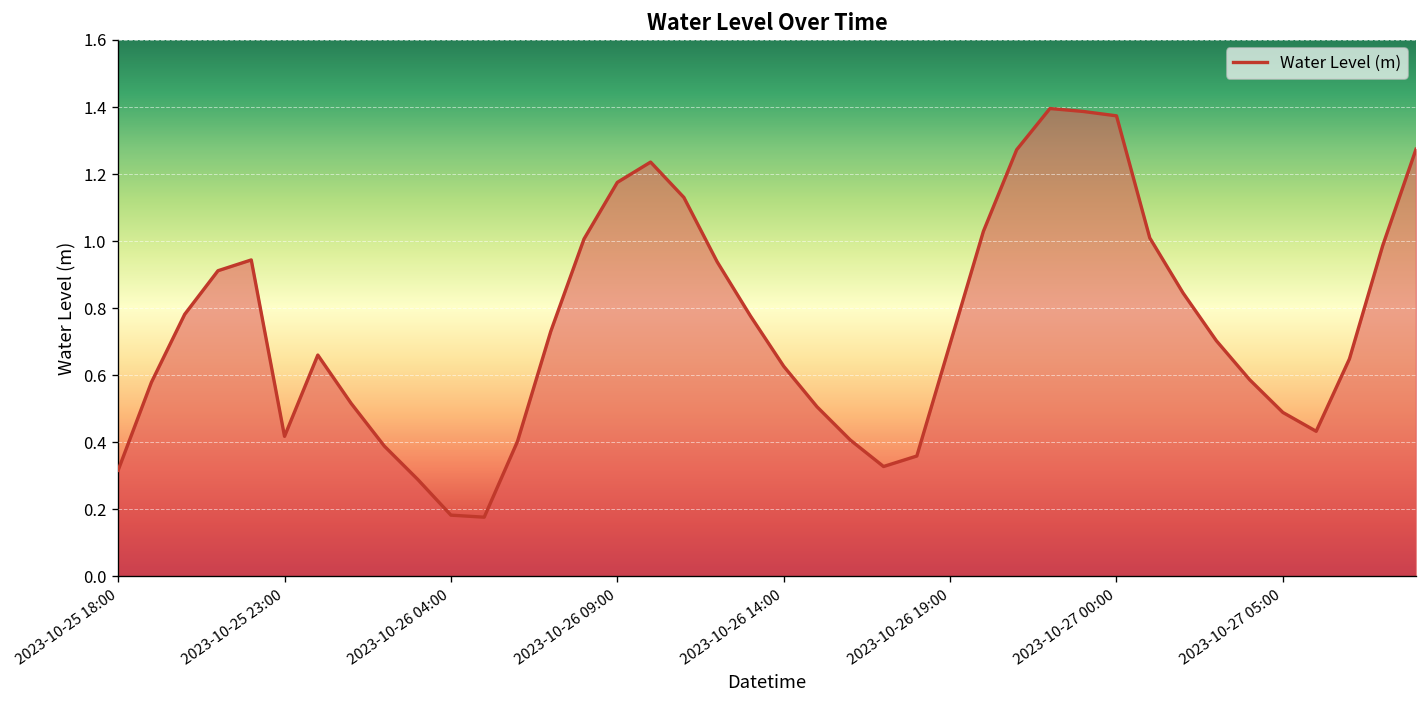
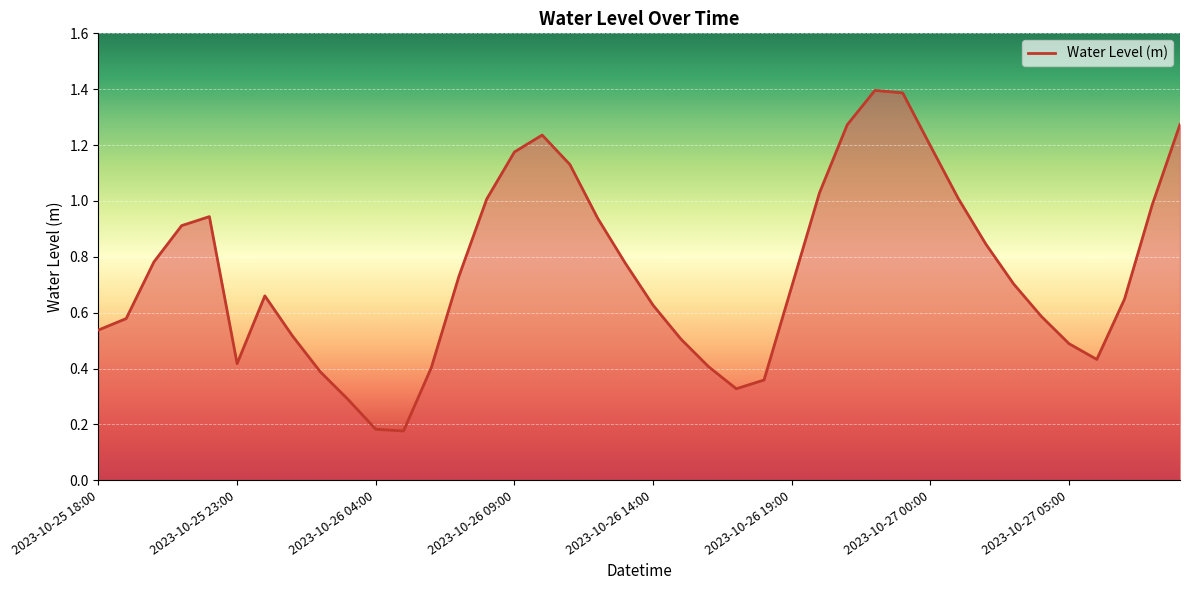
  {
-   "2023-10-25 18:00": 0.32,
+   "2023-10-25 18:00": 0.54,
    "2023-10-25 23:00": 0.42,
    "2023-10-26 04:00": 0.18,
    "2023-10-26 09:00": 1.18,
    "2023-10-26 14:00": 0.63,
    "2023-10-26 19:00": 0.69,
-   "2023-10-27 00:00": 1.37,
+   "2023-10-27 00:00": 1.20,
    "2023-10-27 05:00": 0.49
  }
